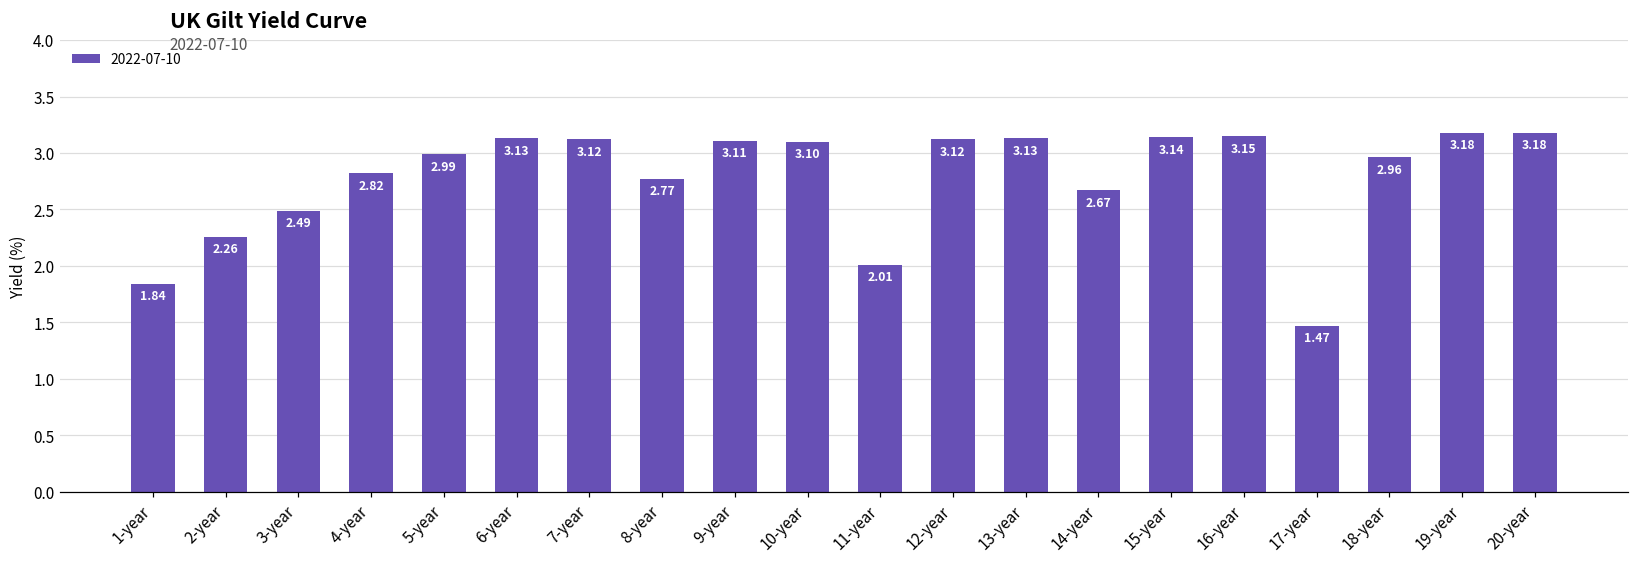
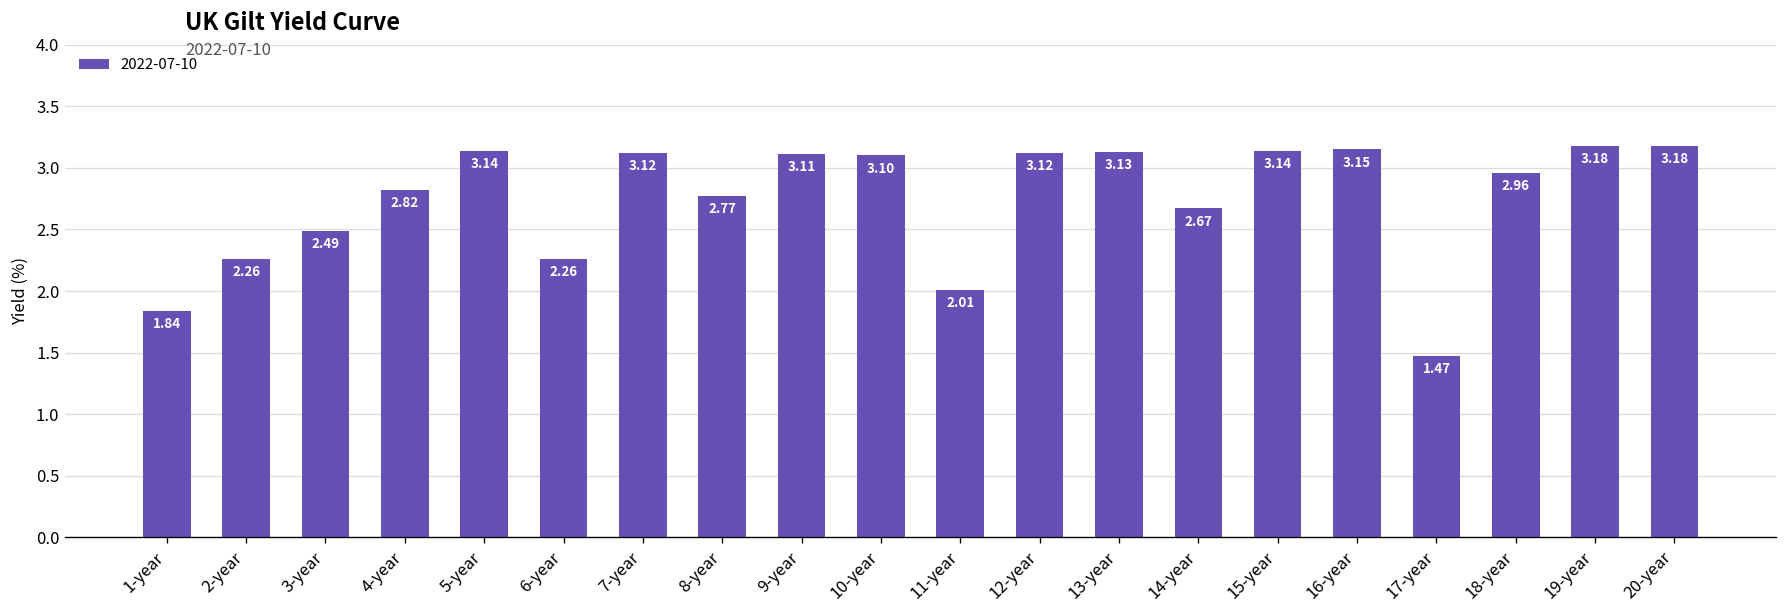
  {
    "1-year": 1.84,
    "2-year": 2.26,
    "3-year": 2.49,
    "4-year": 2.82,
-   "5-year": 2.99,
-   "6-year": 3.13,
+   "5-year": 3.14,
+   "6-year": 2.26,
    "7-year": 3.12,
    "8-year": 2.77,
    "9-year": 3.11,
    "10-year": 3.10,
    "11-year": 2.01,
    "12-year": 3.12,
    "13-year": 3.13,
    "14-year": 2.67,
    "15-year": 3.14,
    "16-year": 3.15,
    "17-year": 1.47,
    "18-year": 2.96,
    "19-year": 3.18,
    "20-year": 3.18
  }
